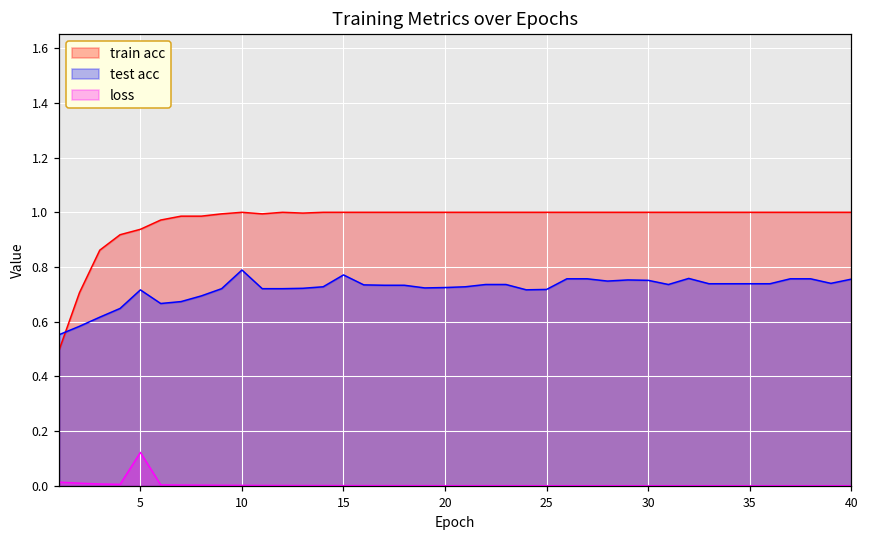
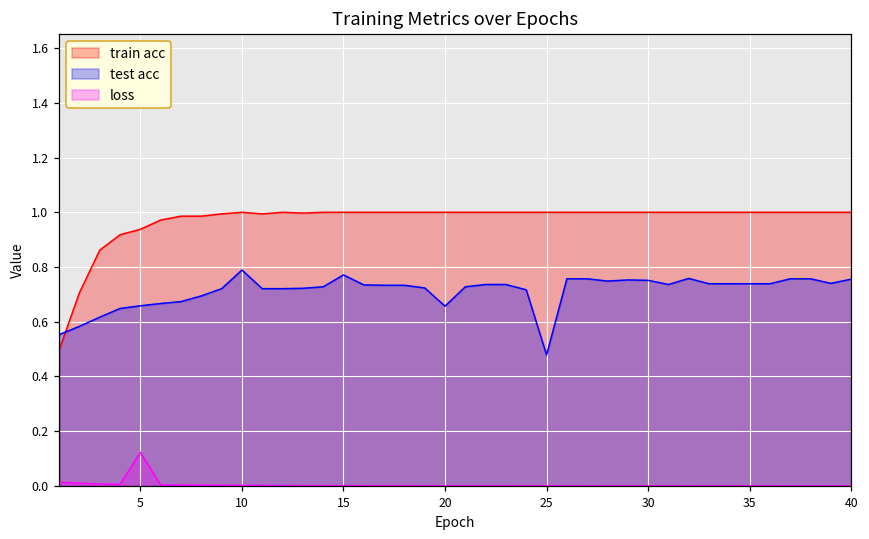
  {
    "train acc": {
      "5": 0.94,
      "10": 1.00,
      "15": 1.00,
      "20": 1.00,
      "25": 1.00,
      "30": 1.00,
      "35": 1.00,
      "40": 1.00
    },
    "test acc": {
-     "5": 0.72,
+     "5": 0.66,
      "10": 0.79,
      "15": 0.77,
-     "20": 0.73,
-     "25": 0.72,
+     "20": 0.66,
+     "25": 0.48,
      "30": 0.75,
      "35": 0.74,
      "40": 0.76
    },
    "loss": {
      "5": 0.12,
      "10": 0.00,
      "15": 0.00,
      "20": 0.00,
      "25": 0.00,
      "30": 0.00,
      "35": 0.00,
      "40": 0.00
    }
  }
